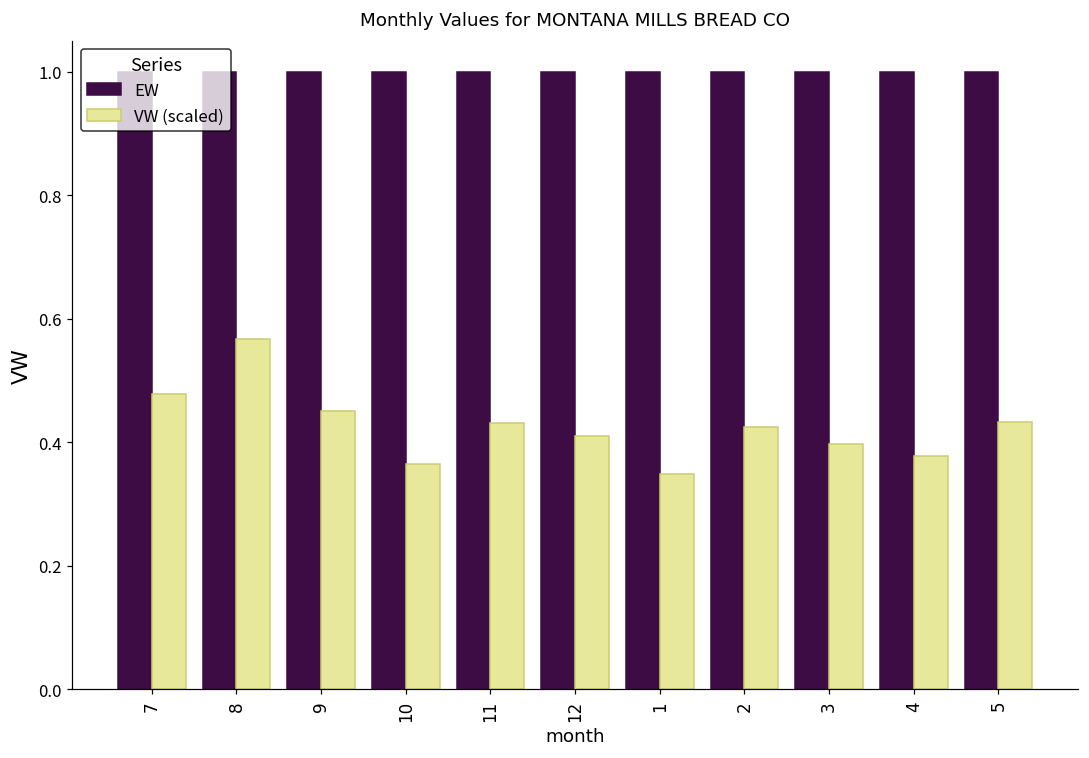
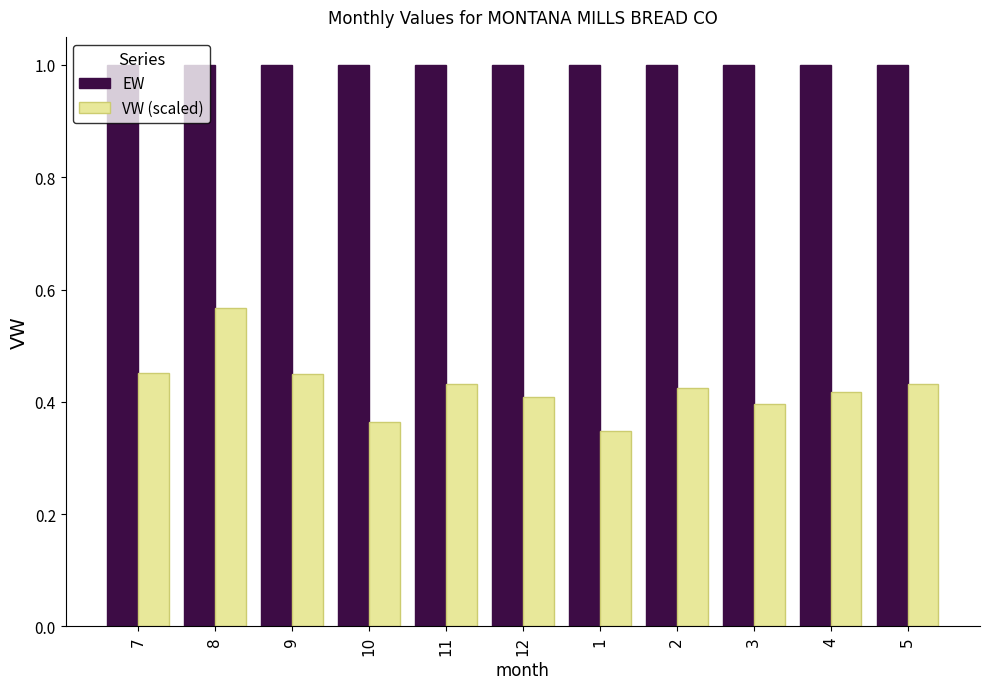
  {
    "EW": {
      "9": 1.00,
      "10": 1.00,
      "11": 1.00,
      "12": 1.00,
      "1": 1.00,
      "2": 1.00,
      "3": 1.00,
      "4": 1.00,
      "5": 1.00
    },
    "VW (scaled)": {
-     "7": 0.48,
+     "7": 0.45,
      "8": 0.57,
      "9": 0.45,
      "10": 0.36,
      "11": 0.43,
      "12": 0.41,
      "1": 0.35,
      "2": 0.42,
      "3": 0.40,
-     "4": 0.38,
+     "4": 0.42,
      "5": 0.43
    }
  }
